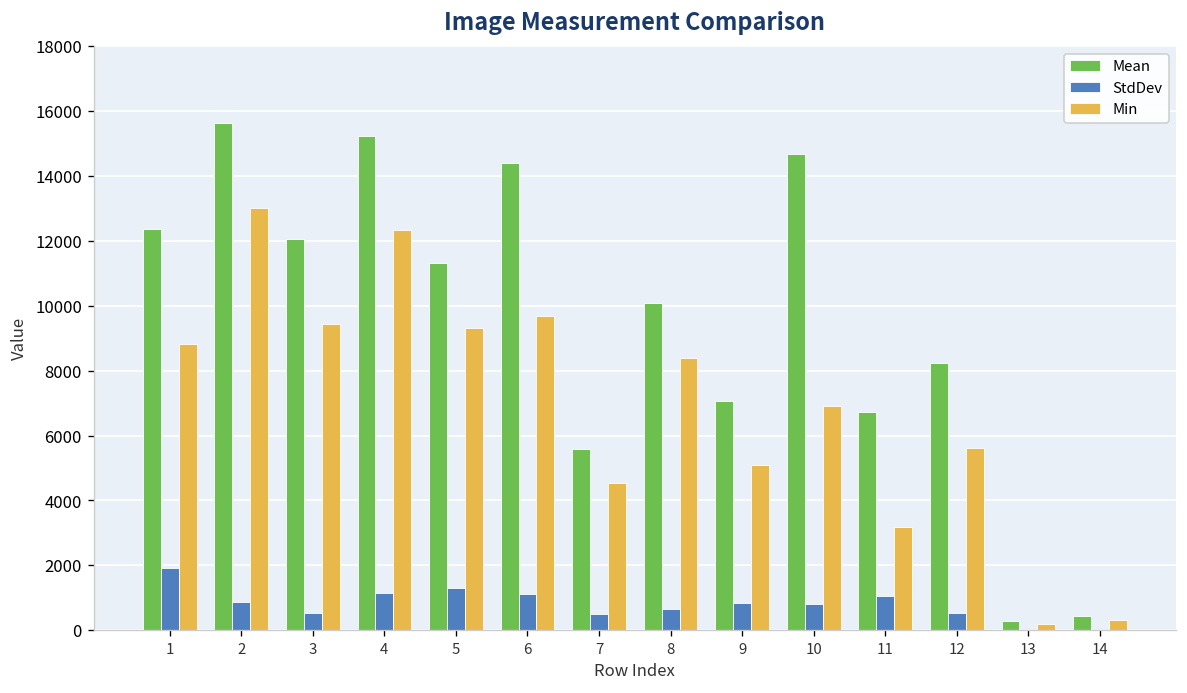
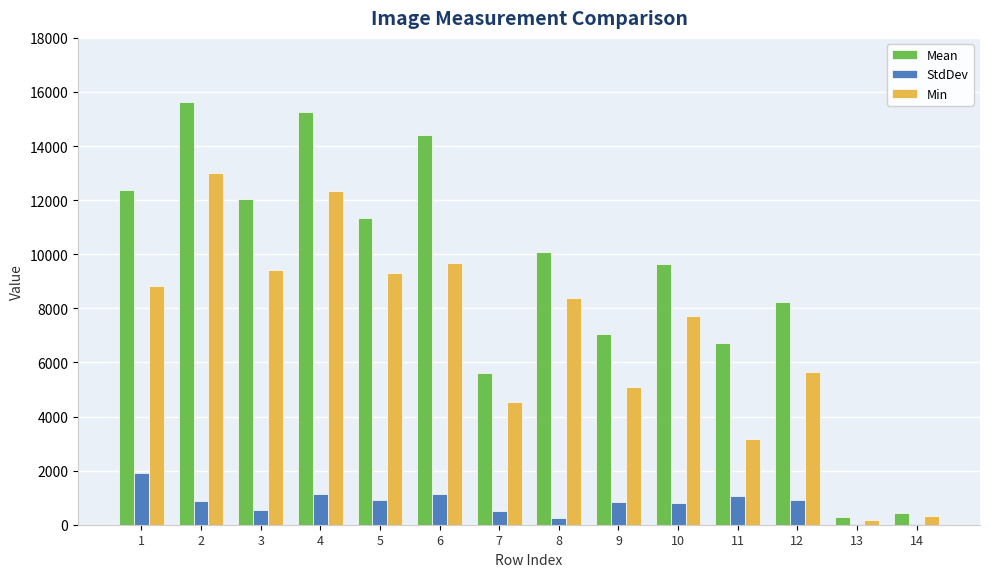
  {
    "Mean": {
      "1": 12400,
      "2": 15600,
      "3": 12100,
      "4": 15200,
      "5": 11300,
      "6": 14400,
      "7": 5600,
      "8": 10100,
      "9": 7100,
-     "10": 14700,
+     "10": 9600,
      "11": 6700,
      "12": 8200,
      "13": 300,
      "14": 400
    },
    "StdDev": {
      "1": 1900,
      "2": 900,
      "3": 500,
      "4": 1100,
-     "5": 1300,
+     "5": 900,
      "6": 1100,
      "7": 500,
-     "8": 700,
+     "8": 200,
      "9": 900,
      "10": 800,
      "11": 1100,
-     "12": 500
+     "12": 900
    },
    "Min": {
      "1": 8800,
      "2": 13000,
      "3": 9400,
      "4": 12300,
      "5": 9300,
      "6": 9700,
      "7": 4500,
      "8": 8400,
      "9": 5100,
-     "10": 6900,
+     "10": 7700,
      "11": 3200,
      "12": 5600,
      "13": 200,
      "14": 300
    }
  }
